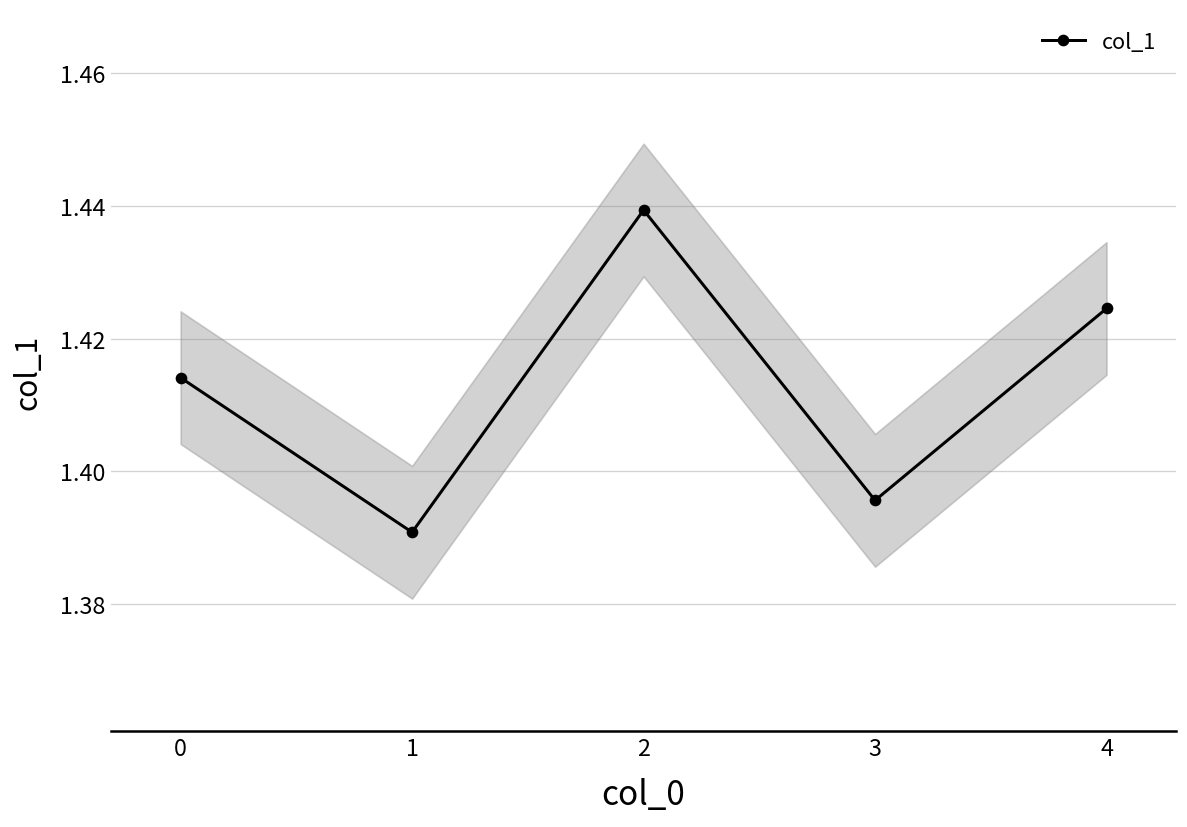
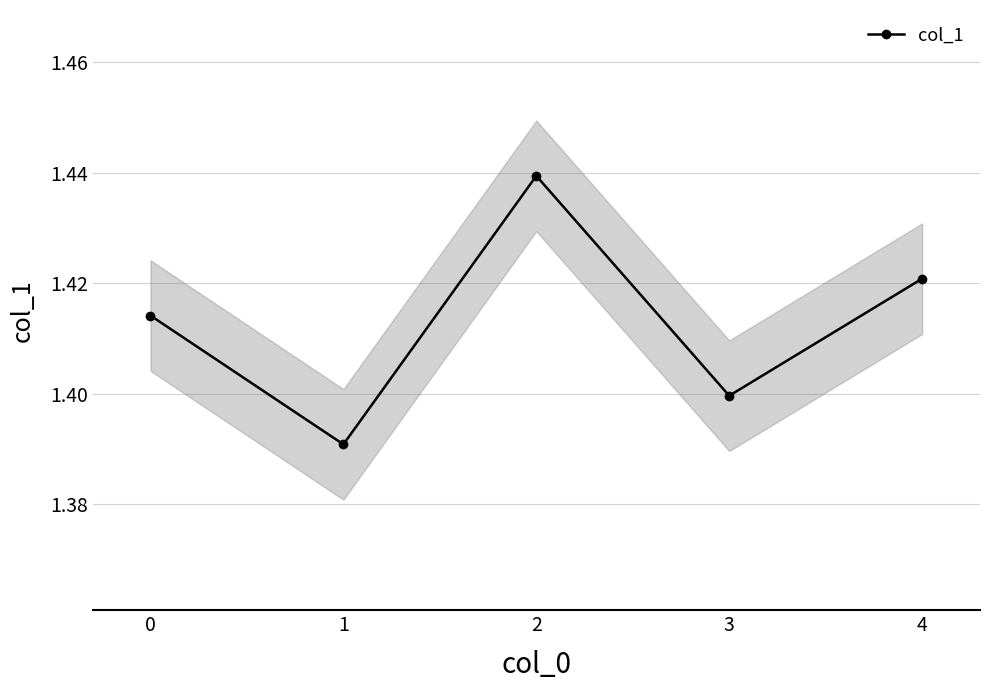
  {
    "col_1": {
      "0": 1.414,
      "1": 1.391,
      "2": 1.439,
-     "3": 1.396,
-     "4": 1.425
+     "3": 1.400,
+     "4": 1.421
    }
  }
